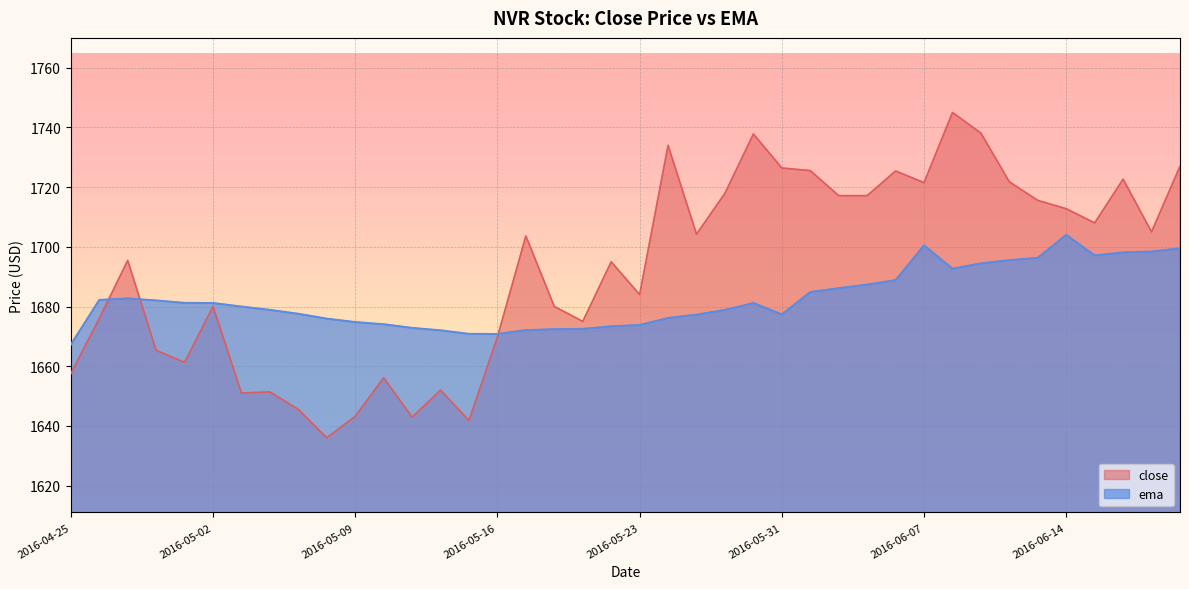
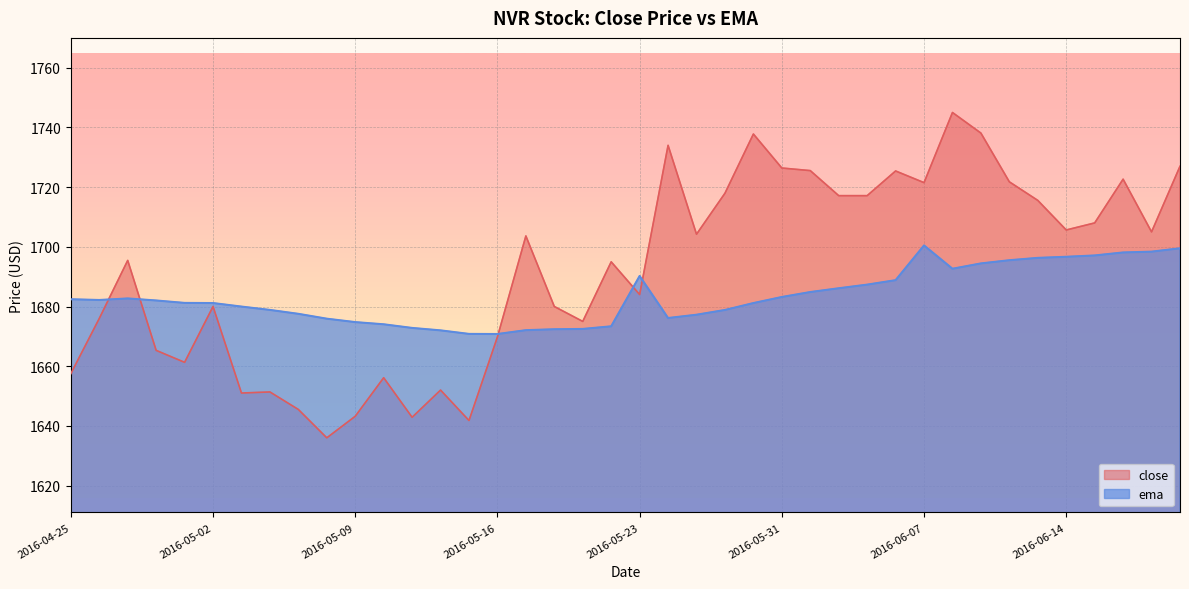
  {
    "close": {
      "2016-04-25": 1657,
      "2016-05-02": 1680,
      "2016-05-09": 1643,
      "2016-05-16": 1670,
      "2016-05-23": 1684,
      "2016-05-31": 1726,
      "2016-06-07": 1722,
-     "2016-06-14": 1713
+     "2016-06-14": 1706
    },
    "ema": {
-     "2016-04-25": 1667,
+     "2016-04-25": 1682,
      "2016-05-02": 1681,
      "2016-05-09": 1675,
      "2016-05-16": 1671,
-     "2016-05-23": 1674,
-     "2016-05-31": 1677,
+     "2016-05-23": 1690,
+     "2016-05-31": 1683,
      "2016-06-07": 1700,
-     "2016-06-14": 1704
+     "2016-06-14": 1697
    }
  }
